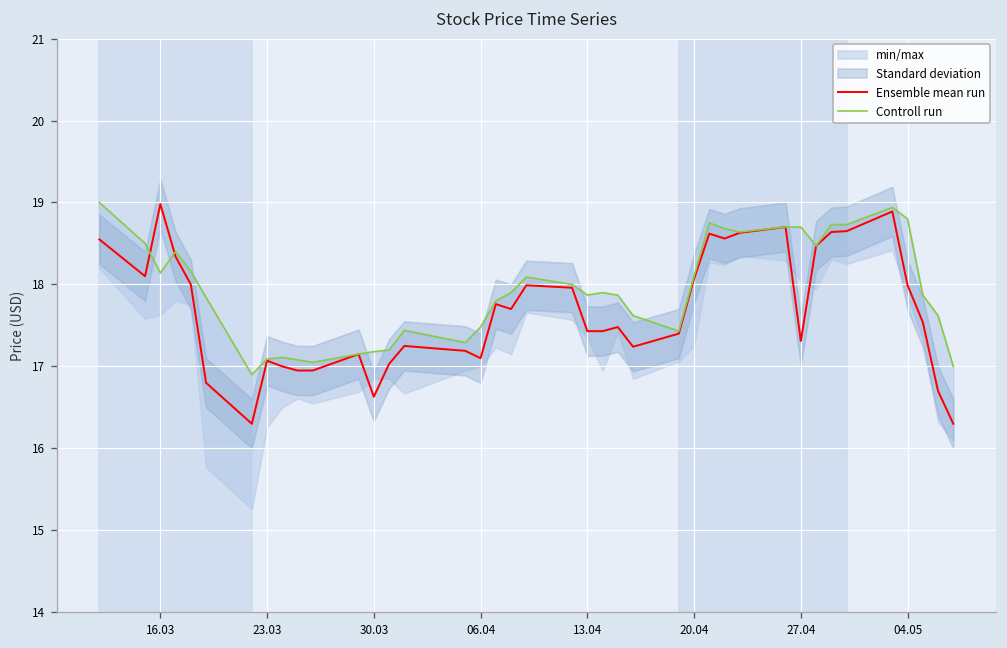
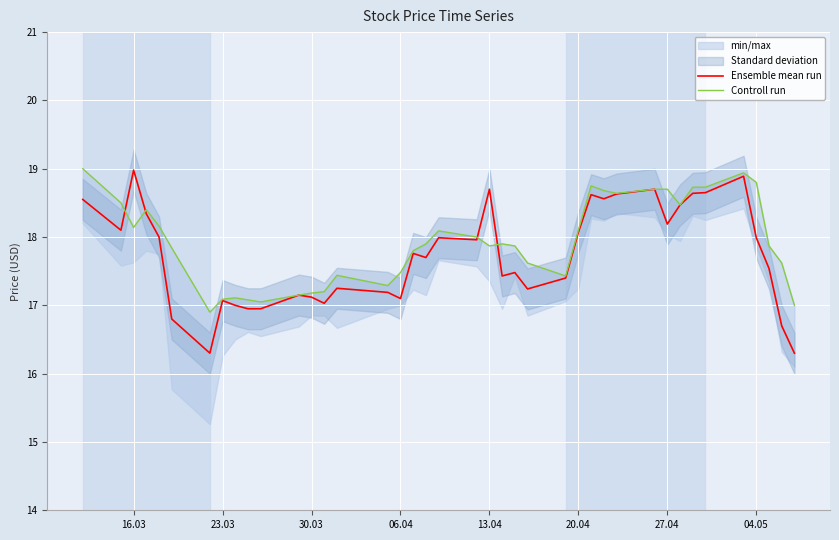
  {
    "Ensemble mean run": {
      "16.03": 19.0,
-     "30.03": 16.6,
+     "30.03": 17.1,
      "06.04": 17.1,
-     "13.04": 17.4,
-     "27.04": 17.3,
+     "13.04": 18.7,
+     "27.04": 18.2,
      "04.05": 18.0
    }
  }
